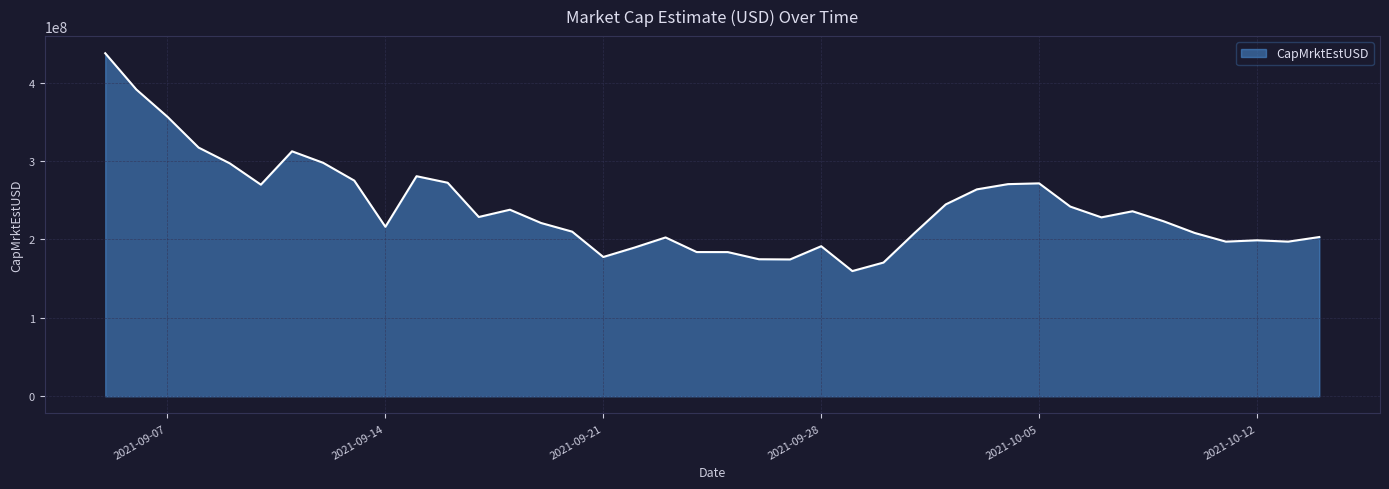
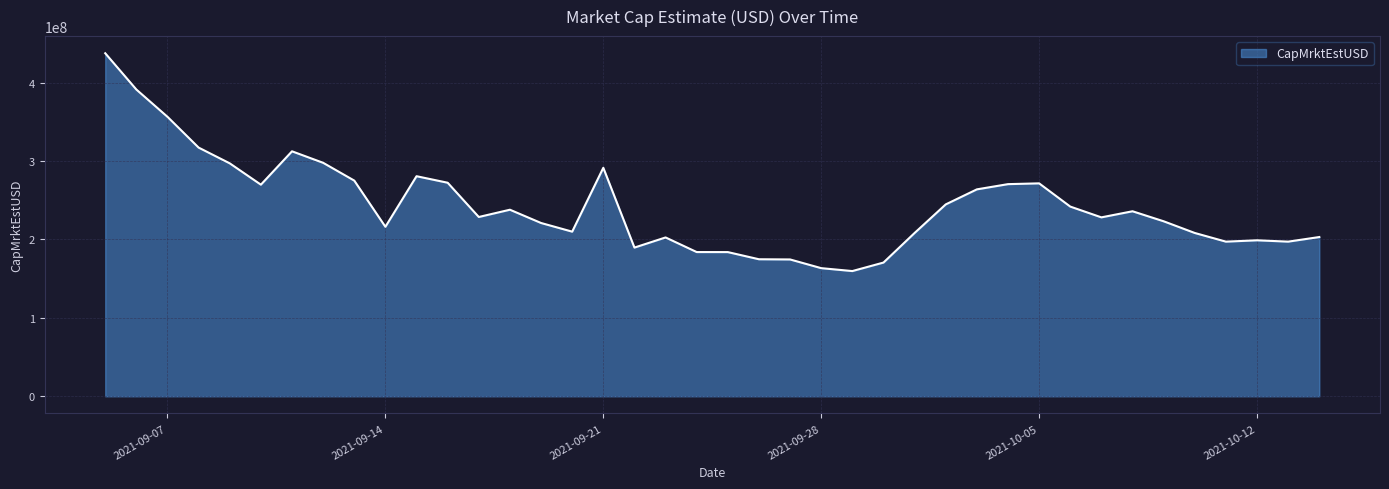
  {
    "2021-09-07": 360000000,
    "2021-09-14": 220000000,
-   "2021-09-21": 180000000,
-   "2021-09-28": 190000000,
+   "2021-09-21": 290000000,
+   "2021-09-28": 160000000,
    "2021-10-05": 270000000,
    "2021-10-12": 200000000
  }
